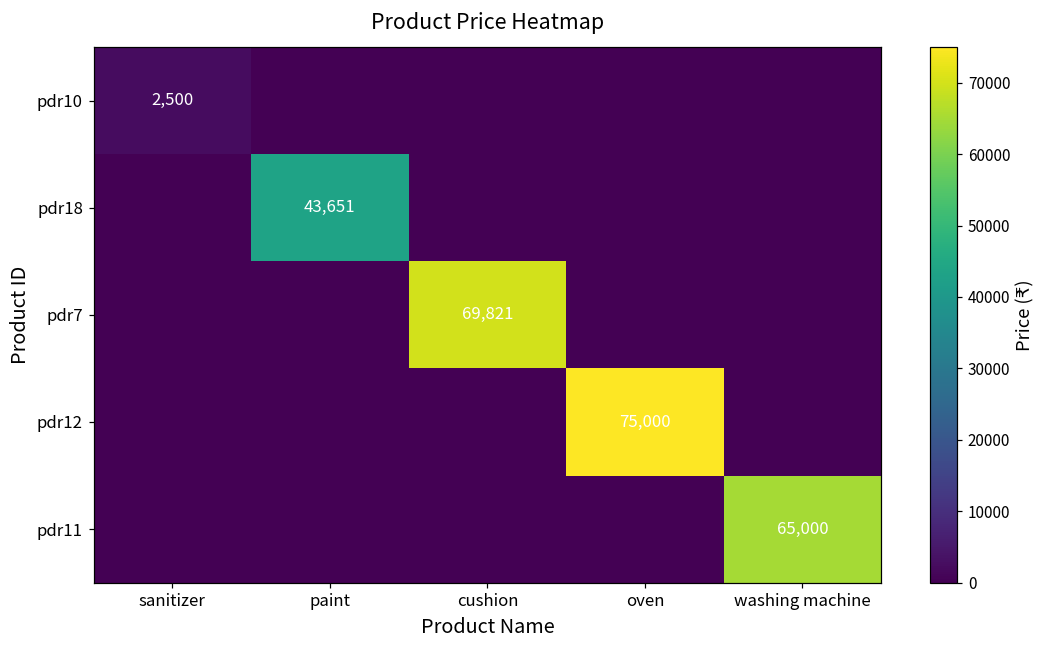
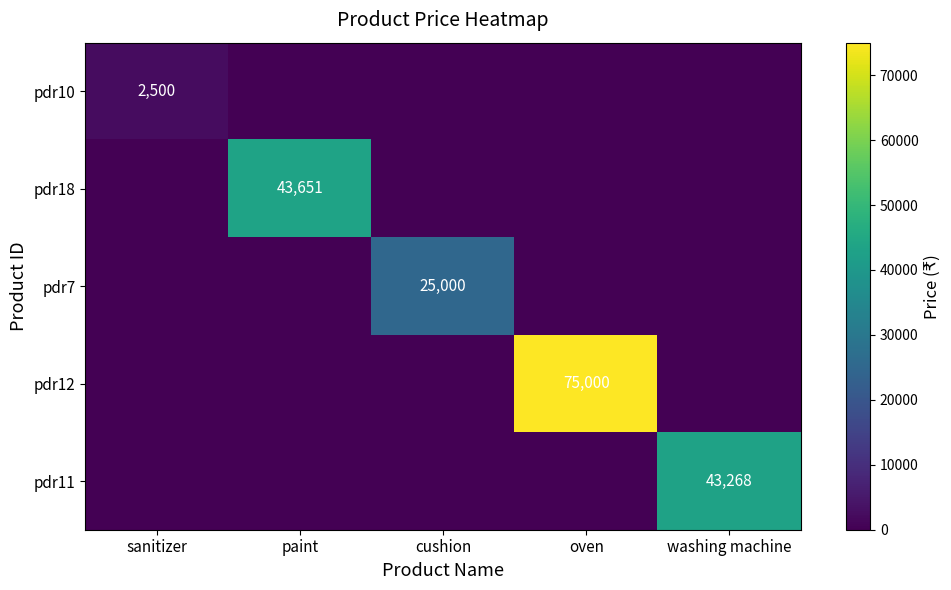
  {
    "pdr10": {
      "sanitizer": "2,500"
    },
    "pdr18": {
      "paint": "43,651"
    },
    "pdr7": {
-     "cushion": "69,821"
+     "cushion": "25,000"
    },
    "pdr12": {
      "oven": "75,000"
    },
    "pdr11": {
-     "washing machine": "65,000"
+     "washing machine": "43,268"
    }
  }
